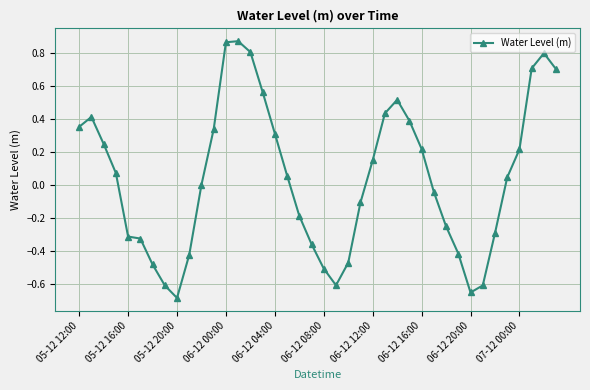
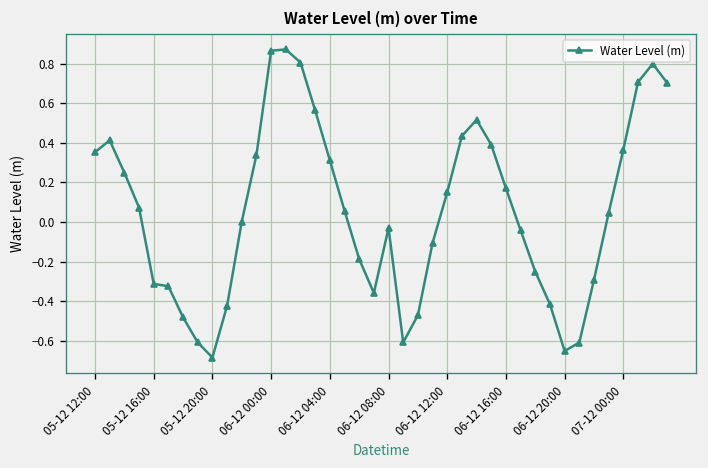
  {
    "05-12 12:00": 0.35,
    "05-12 16:00": -0.31,
    "05-12 20:00": -0.69,
    "06-12 00:00": 0.87,
    "06-12 04:00": 0.31,
-   "06-12 08:00": -0.51,
+   "06-12 08:00": -0.03,
    "06-12 12:00": 0.15,
-   "06-12 16:00": 0.22,
+   "06-12 16:00": 0.17,
    "06-12 20:00": -0.65,
-   "07-12 00:00": 0.22
+   "07-12 00:00": 0.37
  }
